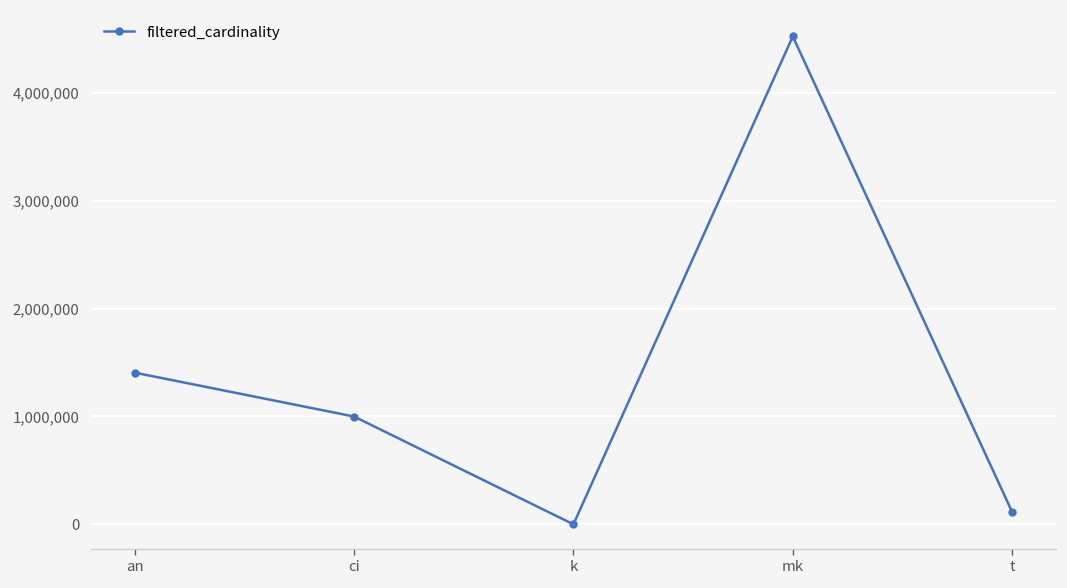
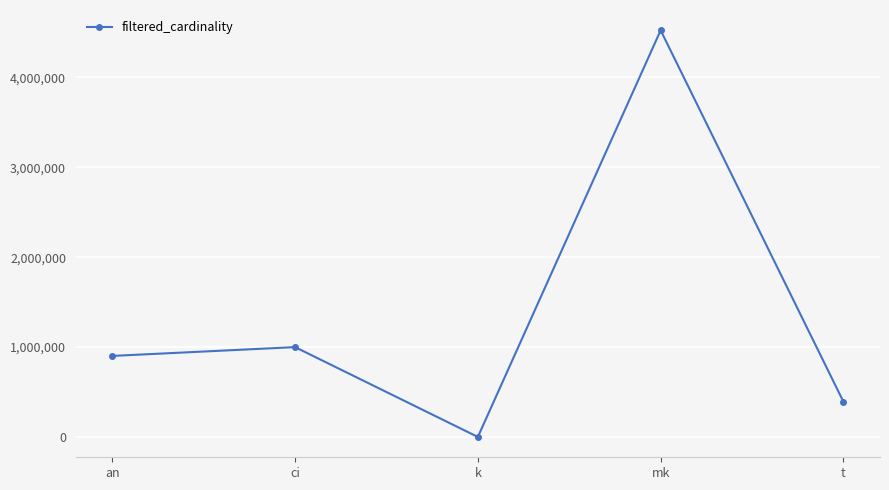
  {
-   "an": "1,400,000",
+   "an": "900,000",
    "ci": "1,000,000",
    "k": "0",
    "mk": "4,500,000",
-   "t": "100,000"
+   "t": "400,000"
  }
